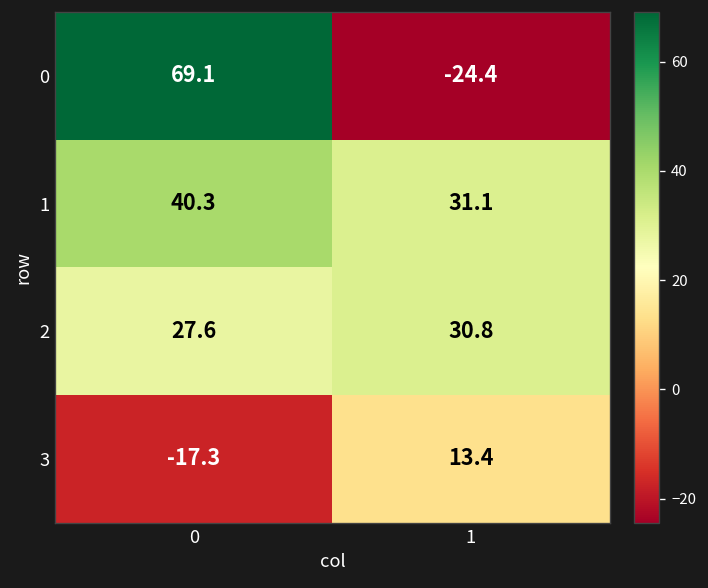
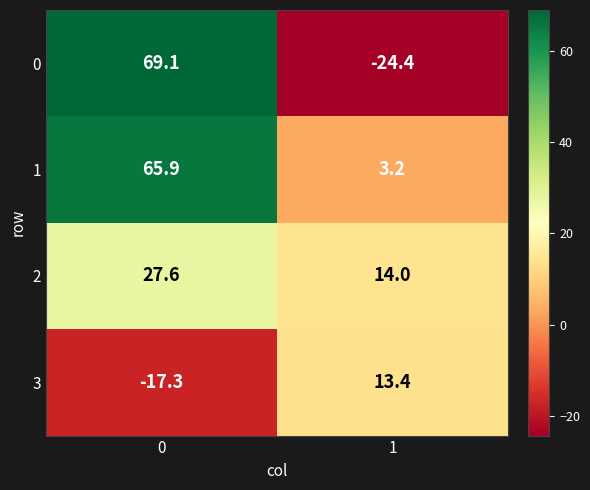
  {
    "0": {
      "0": 69.1,
      "1": -24.4
    },
    "1": {
-     "0": 40.3,
-     "1": 31.1
+     "0": 65.9,
+     "1": 3.2
    },
    "2": {
      "0": 27.6,
-     "1": 30.8
+     "1": 14.0
    },
    "3": {
      "0": -17.3,
      "1": 13.4
    }
  }
